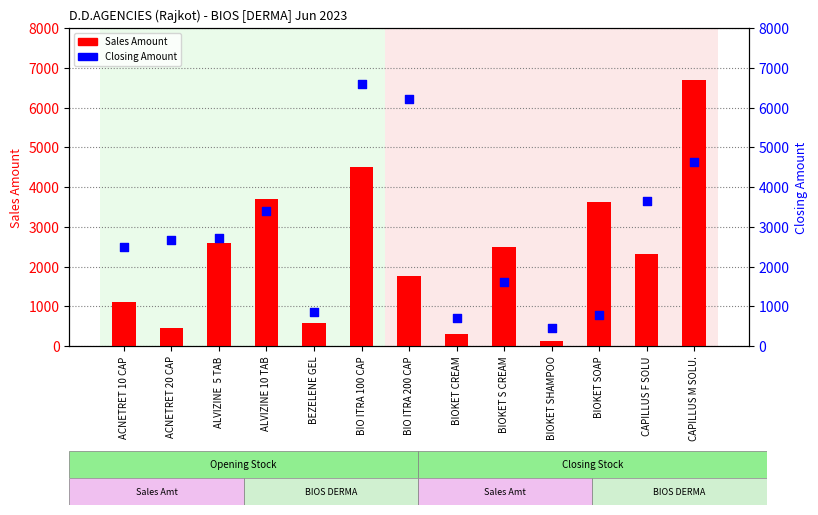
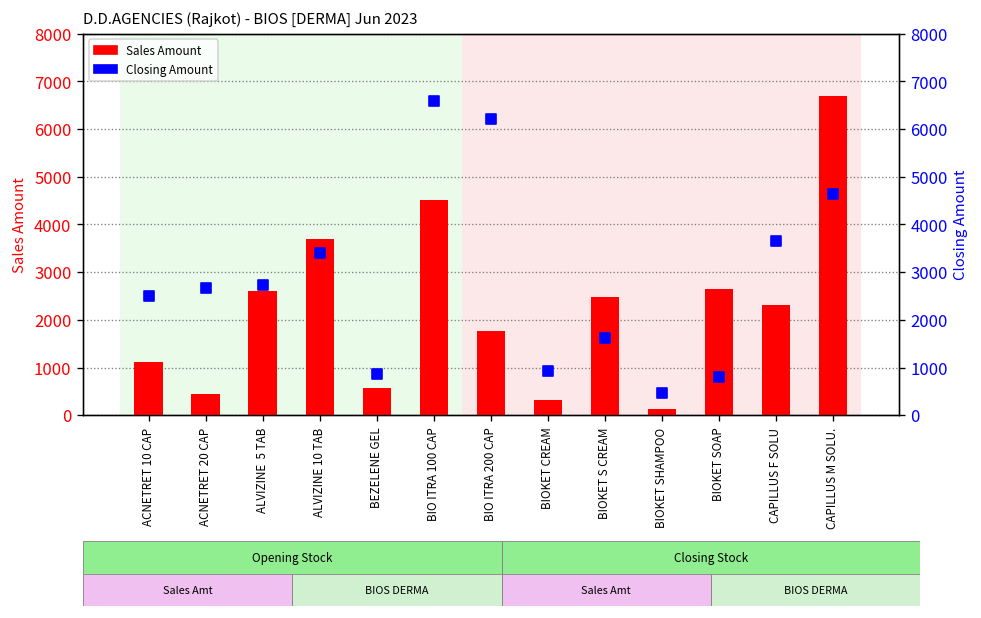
  {
    "Sales Amount": {
      "ACNETRET 10 CAP": 1100,
      "ACNETRET 20 CAP": 400,
      "ALVIZINE 5 TAB": 2600,
      "ALVIZINE 10 TAB": 3700,
      "BEZELENE GEL": 600,
      "BIO ITRA 100 CAP": 4500,
      "BIO ITRA 200 CAP": 1800,
      "BIOKET CREAM": 300,
      "BIOKET S CREAM": 2500,
      "BIOKET SHAMPOO": 100,
-     "BIOKET SOAP": 3600,
+     "BIOKET SOAP": 2600,
      "CAPILLUS F SOLU": 2300,
      "CAPILLUS M SOLU.": 6700
    },
    "Closing Amount": {
-     "BIOKET CREAM": 700
+     "BIOKET CREAM": 900
    }
  }
